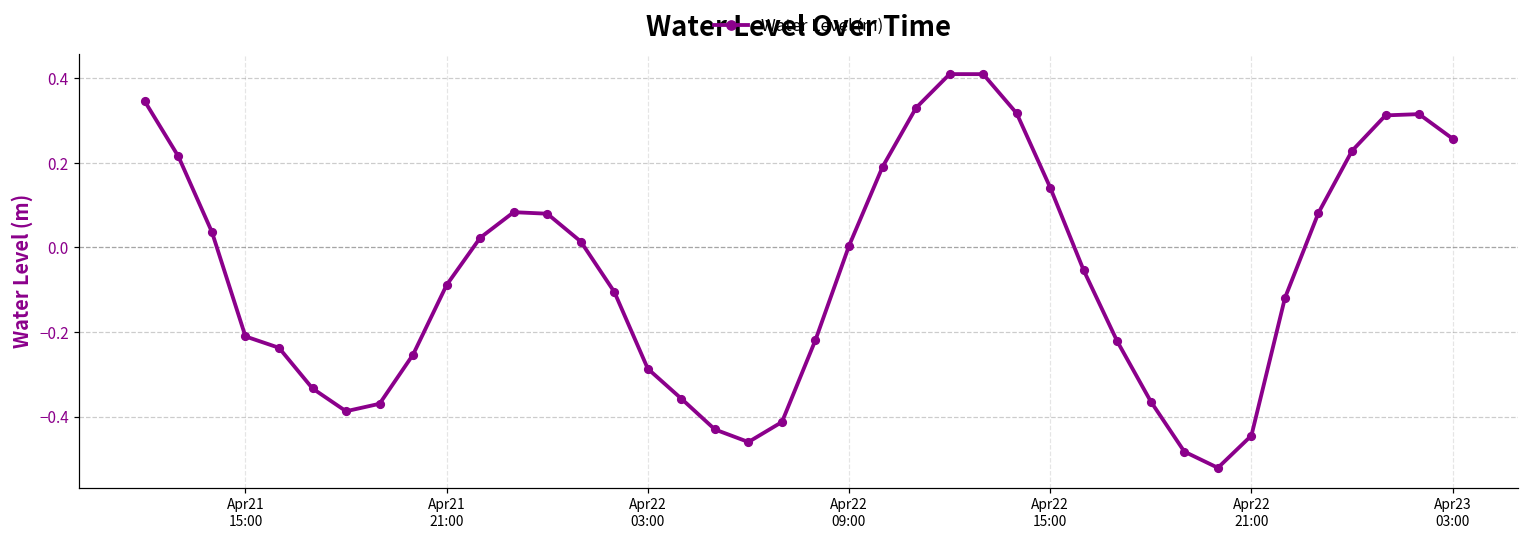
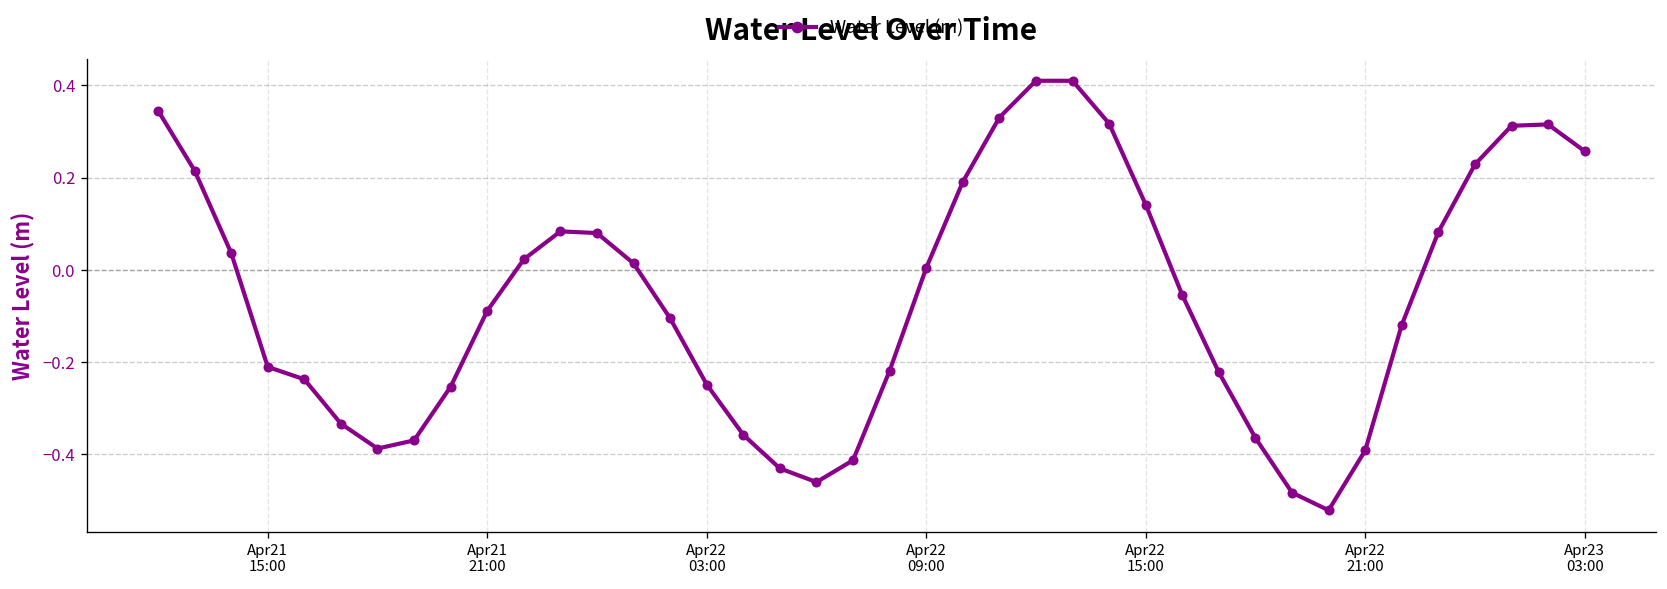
  {
    "Apr21 15:00": -0.21,
    "Apr21 21:00": -0.09,
-   "Apr22 03:00": -0.29,
+   "Apr22 03:00": -0.25,
    "Apr22 09:00": 0.00,
    "Apr22 15:00": 0.14,
-   "Apr22 21:00": -0.45,
+   "Apr22 21:00": -0.39,
    "Apr23 03:00": 0.26
  }
